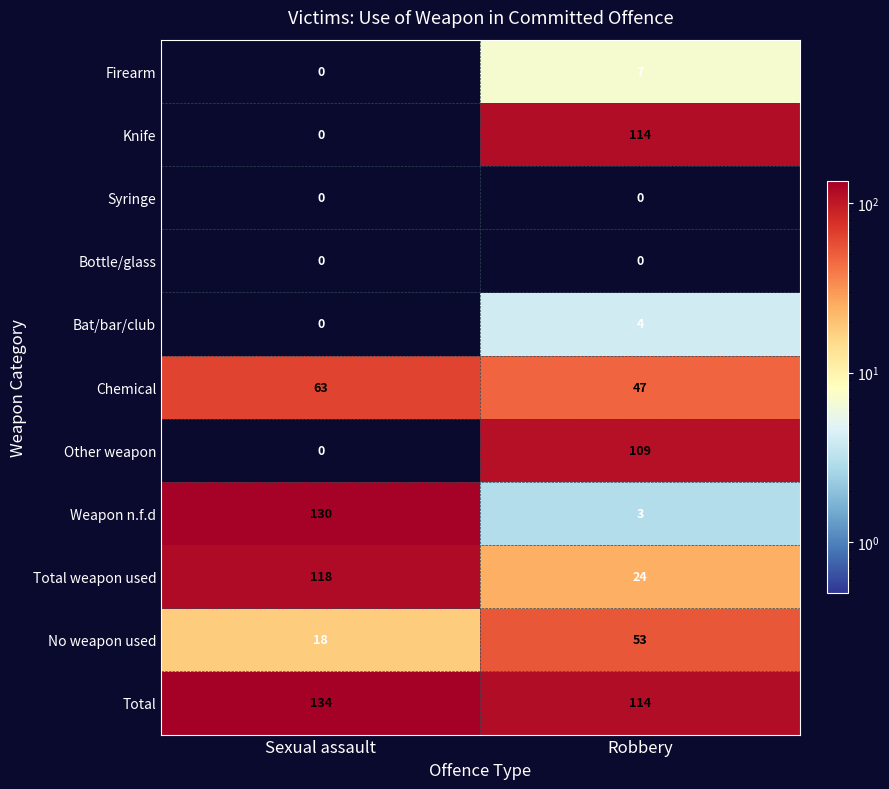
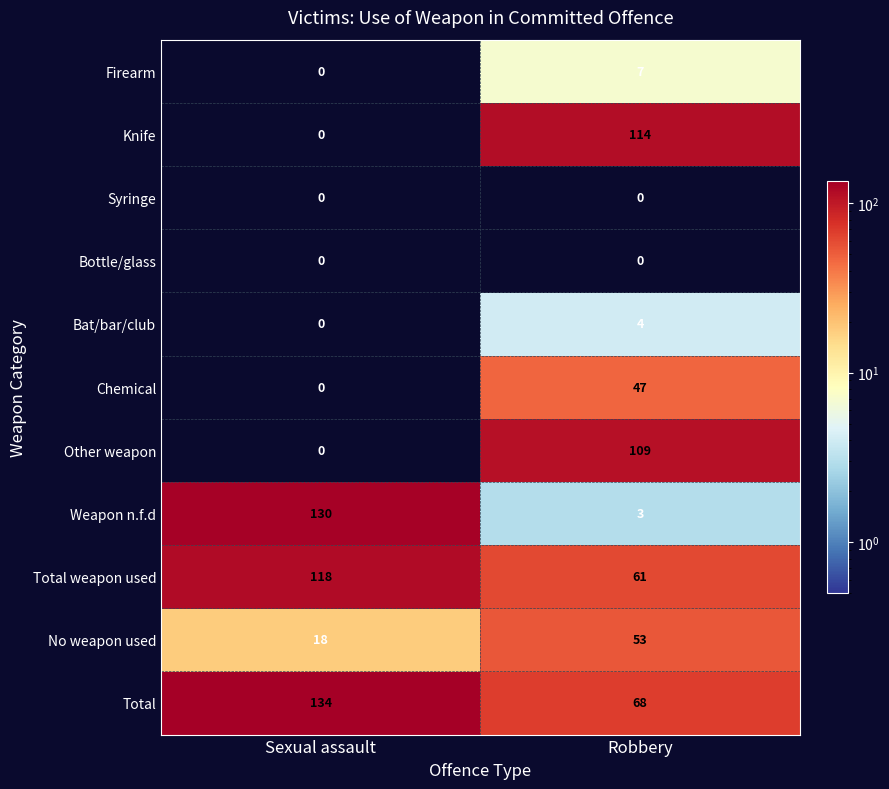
  {
    "Firearm": {
      "Sexual assault": 0,
      "Robbery": 7
    },
    "Knife": {
      "Sexual assault": 0,
      "Robbery": 114
    },
    "Syringe": {
      "Sexual assault": 0,
      "Robbery": 0
    },
    "Bottle/glass": {
      "Sexual assault": 0,
      "Robbery": 0
    },
    "Bat/bar/club": {
      "Sexual assault": 0
    },
    "Chemical": {
-     "Sexual assault": 63,
+     "Sexual assault": 0,
      "Robbery": 47
    },
    "Other weapon": {
      "Sexual assault": 0,
      "Robbery": 109
    },
    "Weapon n.f.d": {
      "Sexual assault": 130,
      "Robbery": 3
    },
    "Total weapon used": {
      "Sexual assault": 118,
-     "Robbery": 24
+     "Robbery": 61
    },
    "No weapon used": {
      "Sexual assault": 18,
      "Robbery": 53
    },
    "Total": {
      "Sexual assault": 134,
-     "Robbery": 114
+     "Robbery": 68
    }
  }
